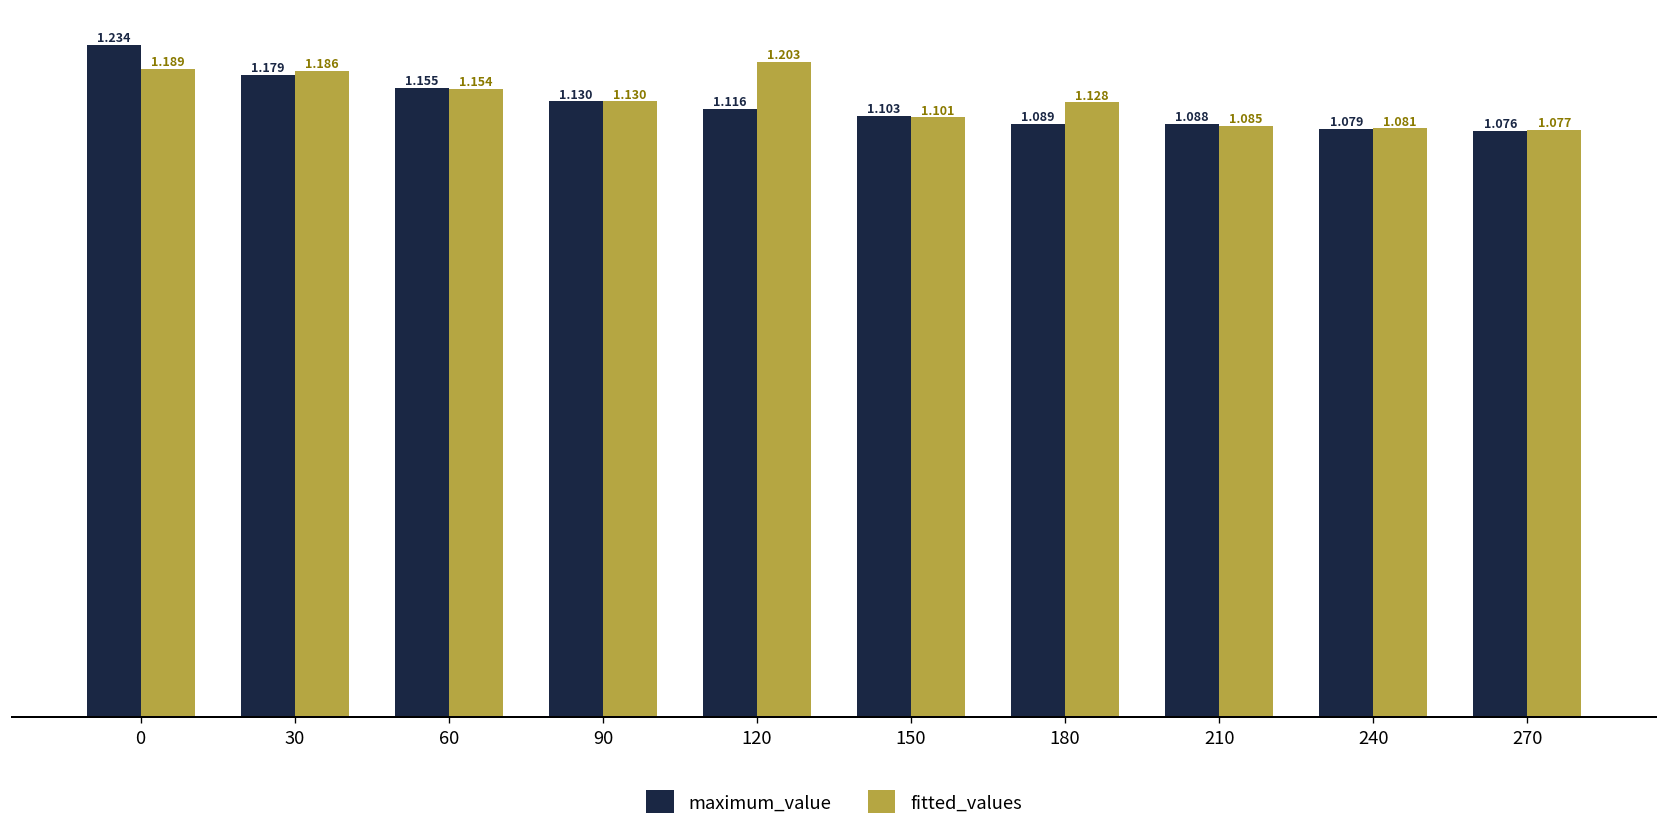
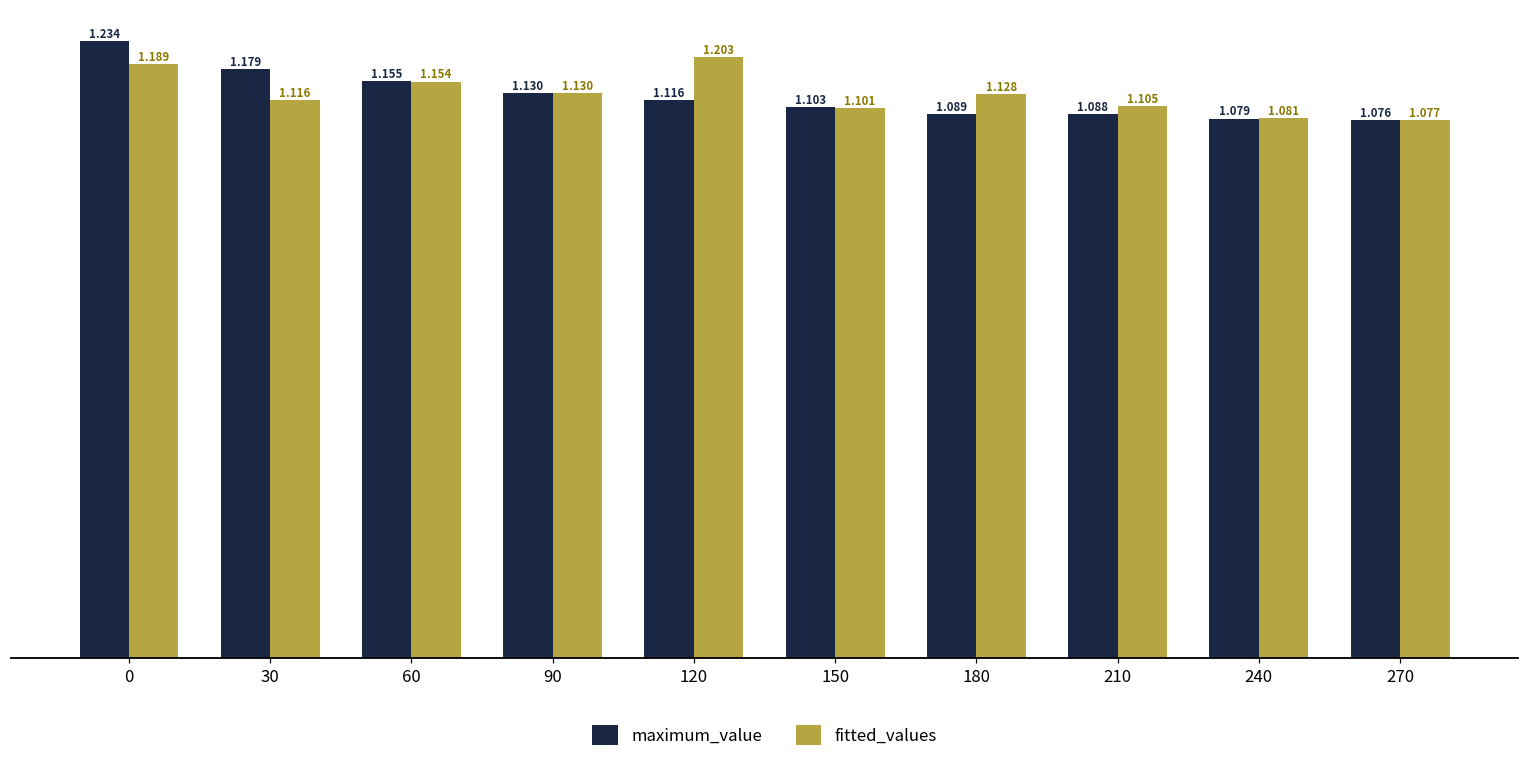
  {
    "maximum_value": {
      "0": 1.234,
      "30": 1.179,
      "60": 1.155,
      "90": 1.130,
      "120": 1.116,
      "150": 1.103,
      "180": 1.089,
      "210": 1.088,
      "240": 1.079,
      "270": 1.076
    },
    "fitted_values": {
      "0": 1.189,
-     "30": 1.186,
+     "30": 1.116,
      "60": 1.154,
      "90": 1.130,
      "120": 1.203,
      "150": 1.101,
      "180": 1.128,
-     "210": 1.085,
+     "210": 1.105,
      "240": 1.081,
      "270": 1.077
    }
  }
